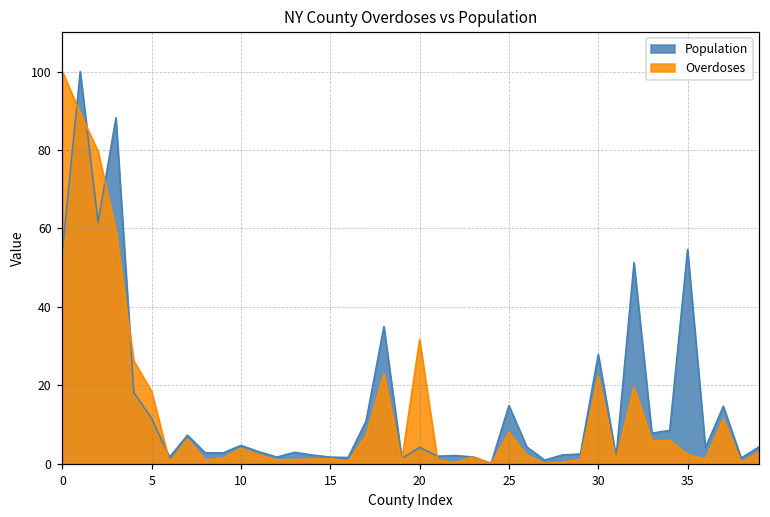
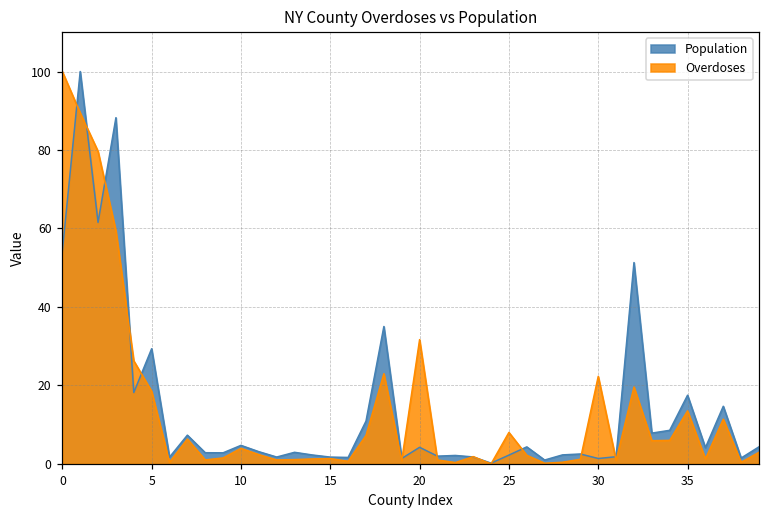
  {
    "Population": {
      "0": 54,
-     "5": 12,
+     "5": 29,
      "10": 5,
      "20": 4,
-     "25": 15,
-     "30": 28,
-     "35": 55
+     "25": 2,
+     "30": 1,
+     "35": 17
    },
    "Overdoses": {
      "0": 100,
      "5": 18,
      "10": 4,
      "20": 32,
      "25": 8,
      "30": 22,
-     "35": 2
+     "35": 14
    }
  }
